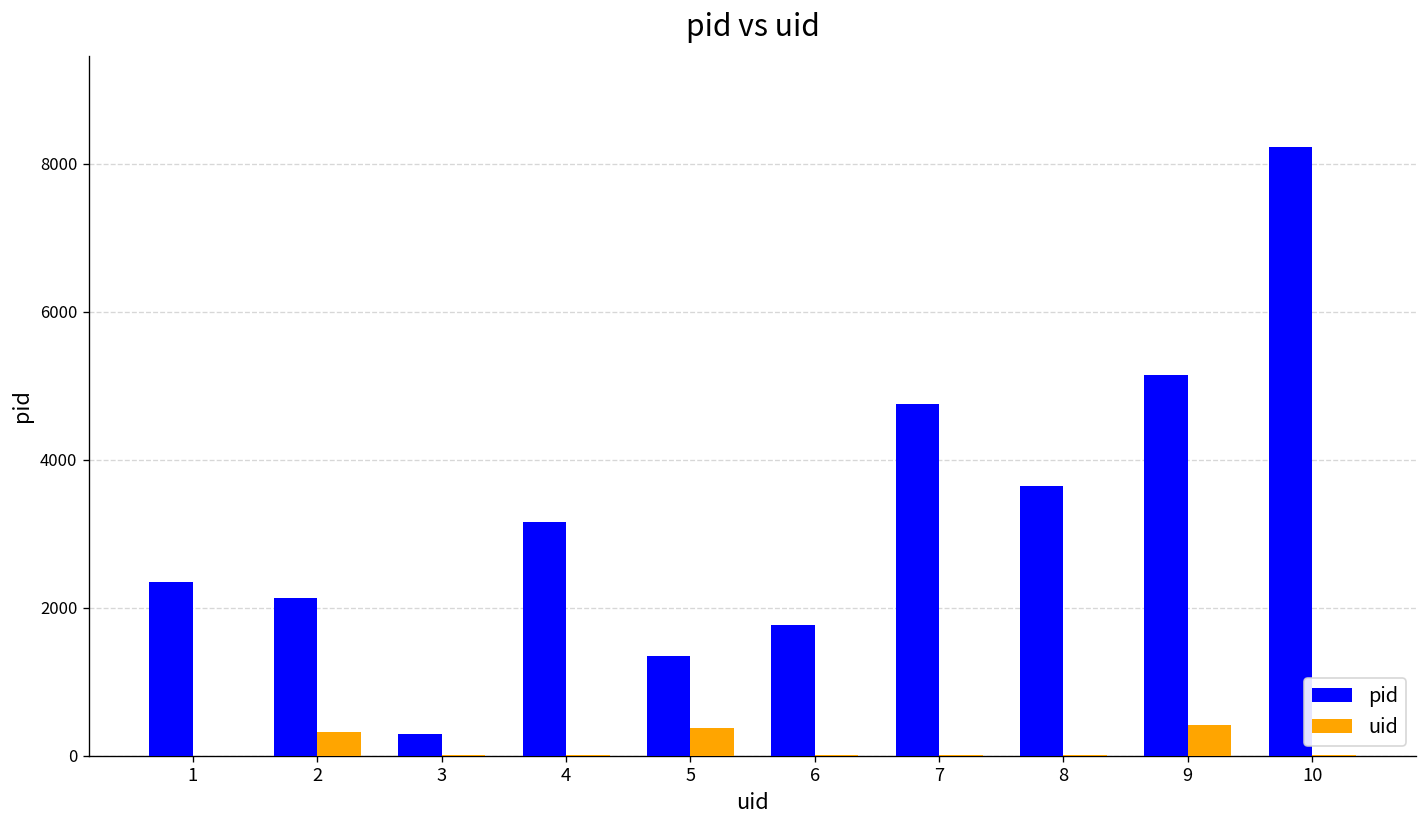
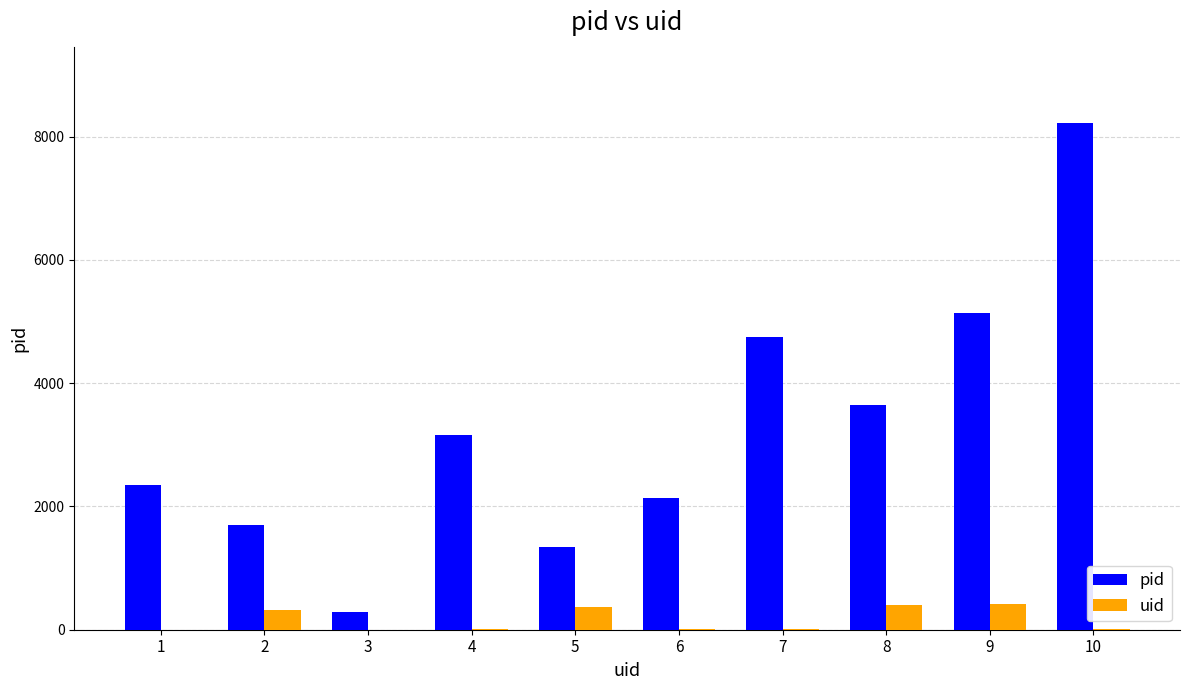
  {
    "pid": {
      "1": 2300,
-     "2": 2100,
+     "2": 1700,
      "3": 300,
      "4": 3200,
      "5": 1300,
-     "6": 1800,
+     "6": 2100,
      "7": 4800,
      "8": 3700,
      "9": 5100,
      "10": 8200
    },
    "uid": {
      "2": 300,
      "5": 400,
-     "8": 0,
+     "8": 400,
      "9": 400
    }
  }
